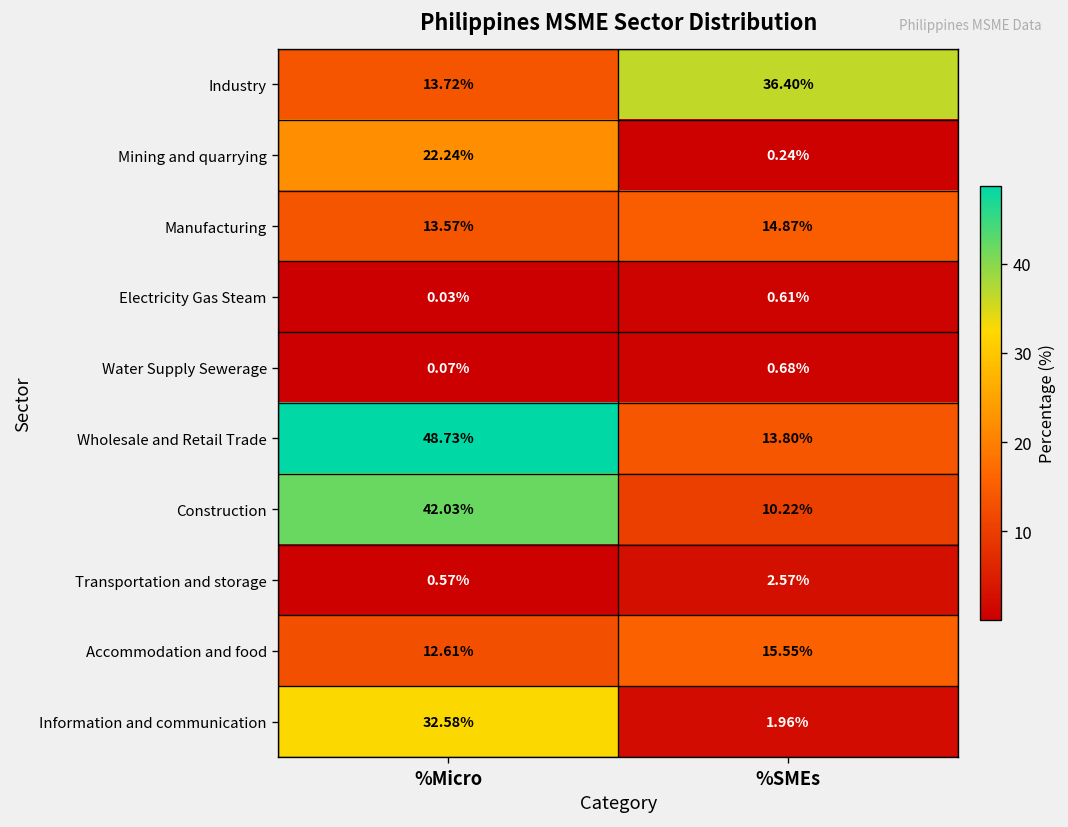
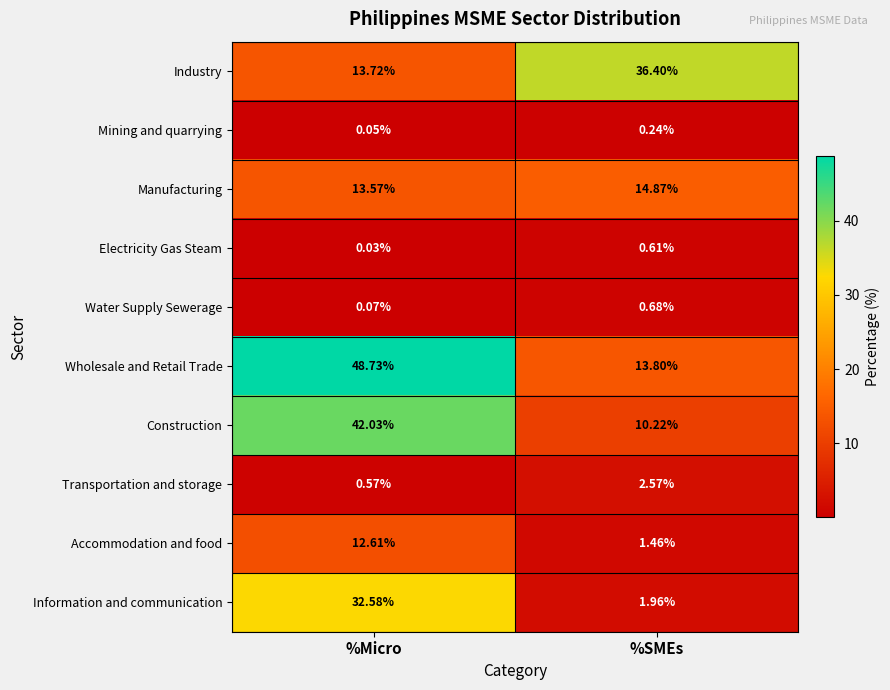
  {
    "Industry": {
      "%Micro": "13.72%",
      "%SMEs": "36.40%"
    },
    "Mining and quarrying": {
-     "%Micro": "22.24%",
+     "%Micro": "0.05%",
      "%SMEs": "0.24%"
    },
    "Manufacturing": {
      "%Micro": "13.57%",
      "%SMEs": "14.87%"
    },
    "Electricity Gas Steam": {
      "%Micro": "0.03%",
      "%SMEs": "0.61%"
    },
    "Water Supply Sewerage": {
      "%Micro": "0.07%",
      "%SMEs": "0.68%"
    },
    "Wholesale and Retail Trade": {
      "%Micro": "48.73%",
      "%SMEs": "13.80%"
    },
    "Construction": {
      "%Micro": "42.03%",
      "%SMEs": "10.22%"
    },
    "Transportation and storage": {
      "%Micro": "0.57%",
      "%SMEs": "2.57%"
    },
    "Accommodation and food": {
      "%Micro": "12.61%",
-     "%SMEs": "15.55%"
+     "%SMEs": "1.46%"
    },
    "Information and communication": {
      "%Micro": "32.58%",
      "%SMEs": "1.96%"
    }
  }
